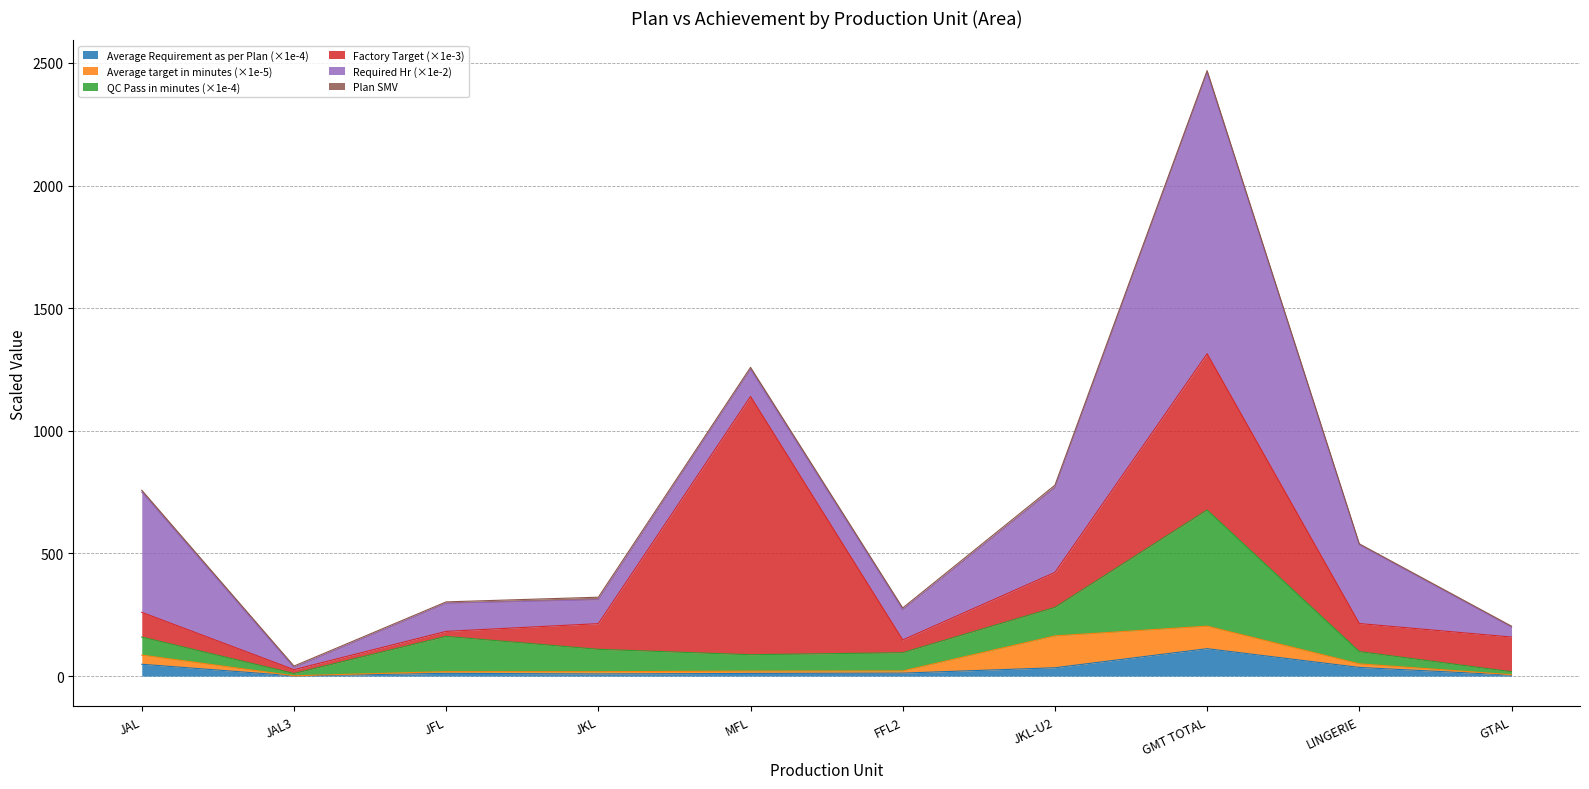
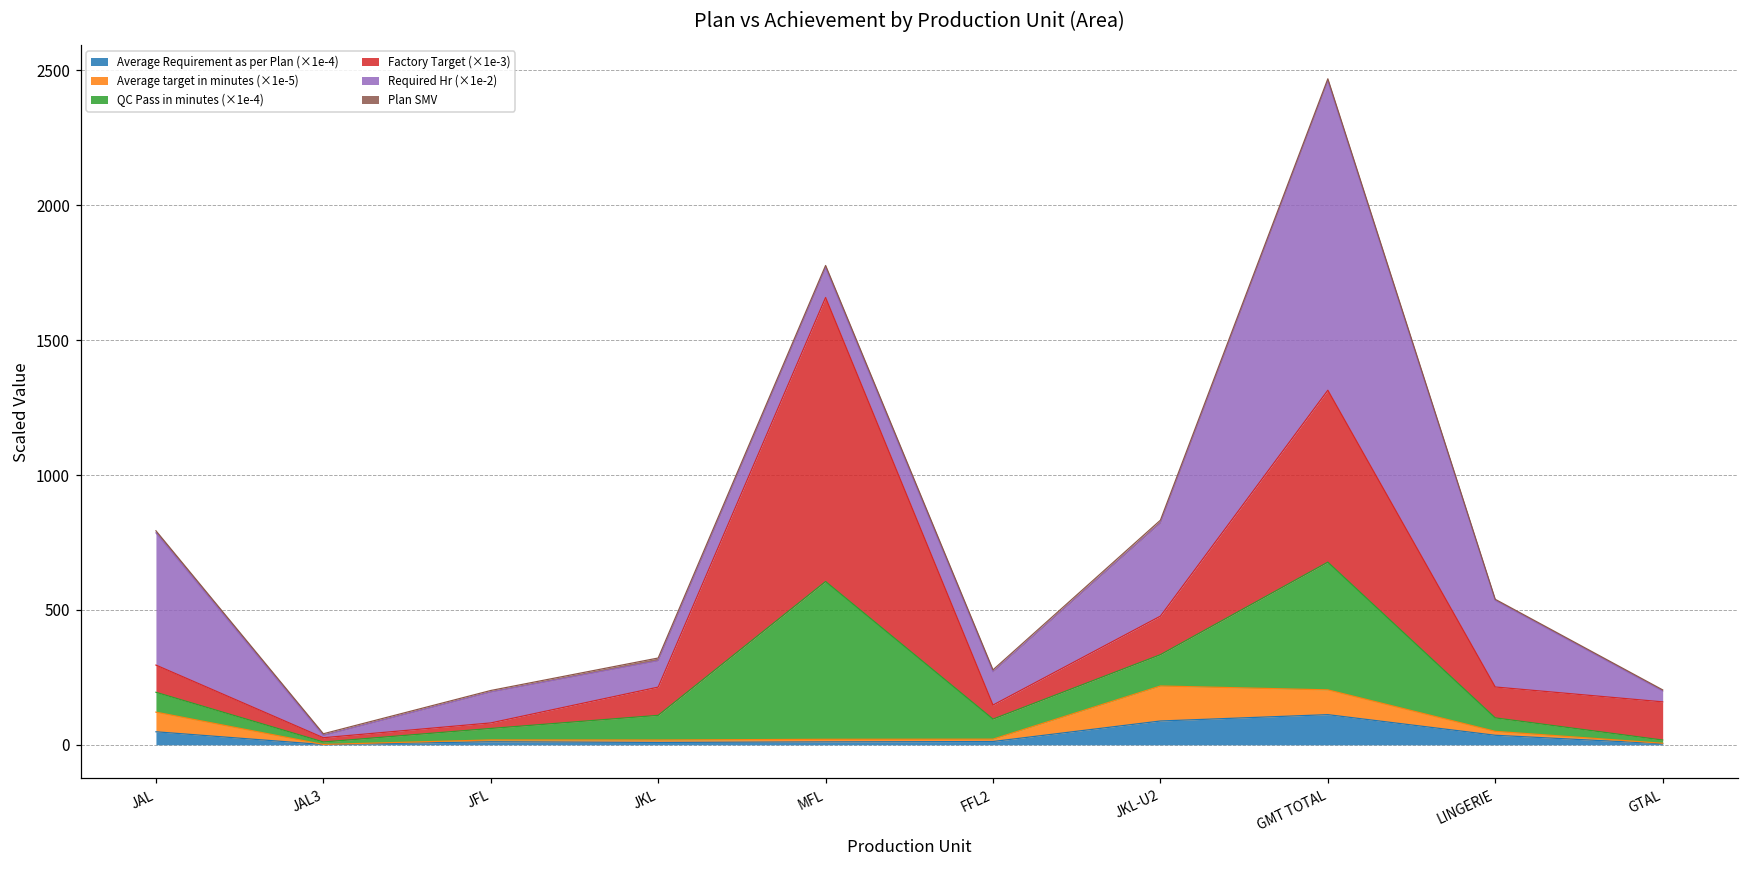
  {
    "Average Requirement as per Plan (×1e-4)": {
      "JAL": 50,
-     "JKL-U2": 30,
+     "JKL-U2": 90,
      "GMT TOTAL": 110,
      "LINGERIE": 40
    },
    "Average target in minutes (×1e-5)": {
-     "JAL": 40,
+     "JAL": 70,
      "JKL-U2": 130,
      "GMT TOTAL": 90,
      "LINGERIE": 10
    },
    "QC Pass in minutes (×1e-4)": {
      "JAL": 70,
-     "JFL": 140,
+     "JFL": 40,
      "JKL": 90,
-     "MFL": 70,
+     "MFL": 580,
      "FFL2": 70,
      "JKL-U2": 120,
      "GMT TOTAL": 470,
      "LINGERIE": 50,
      "GTAL": 10
    },
    "Factory Target (×1e-3)": {
      "JAL": 100,
      "JFL": 20,
      "JKL": 100,
      "MFL": 1050,
      "FFL2": 50,
      "JKL-U2": 140,
      "GMT TOTAL": 640,
      "LINGERIE": 110,
      "GTAL": 140
    }
  }
